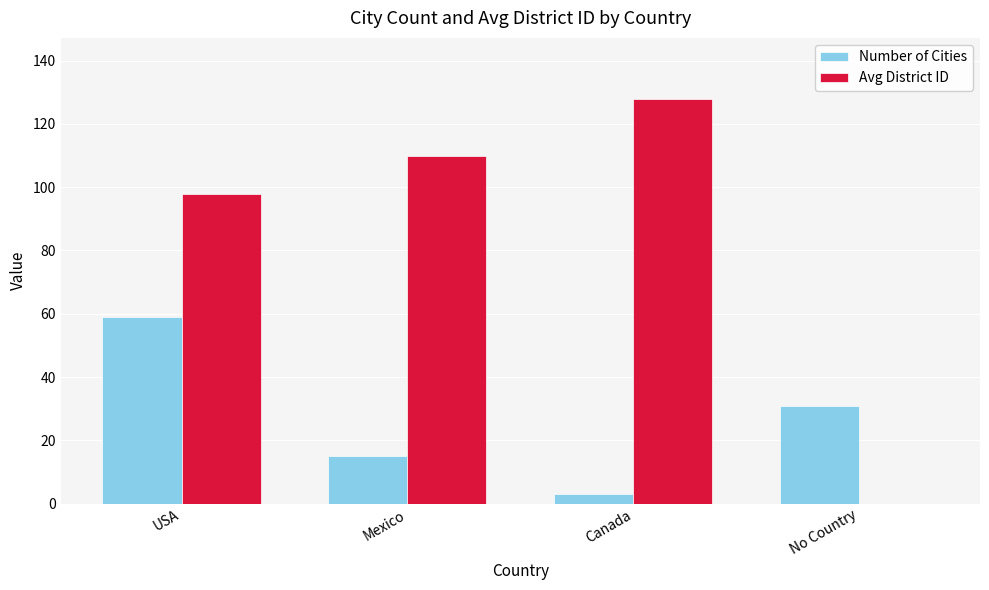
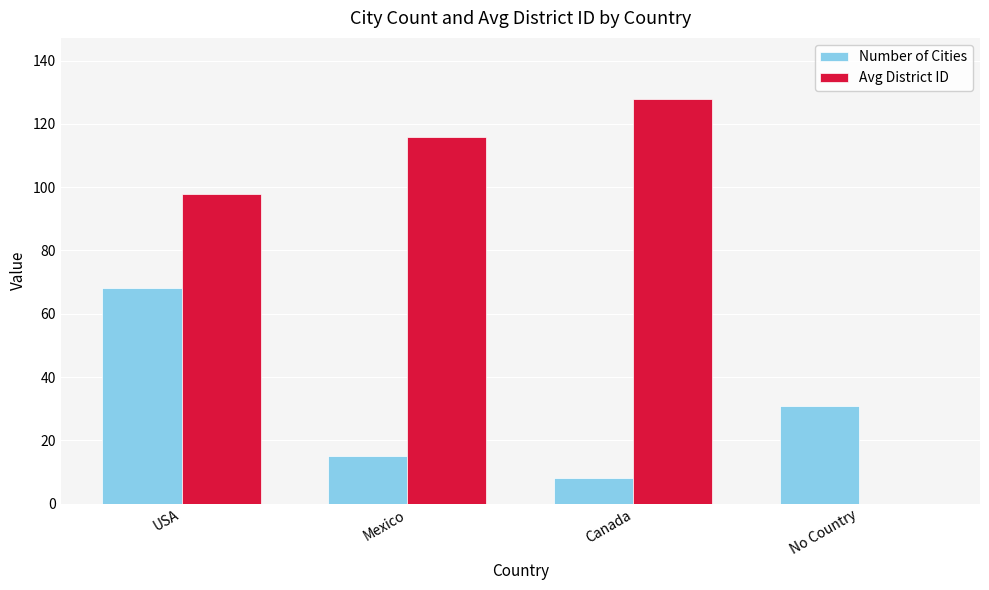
  {
    "Number of Cities": {
-     "USA": 59,
+     "USA": 68,
      "Mexico": 15,
-     "Canada": 3,
+     "Canada": 8,
      "No Country": 31
    },
    "Avg District ID": {
      "USA": 98,
-     "Mexico": 110,
+     "Mexico": 116,
      "Canada": 128,
      "No Country": 0
    }
  }
